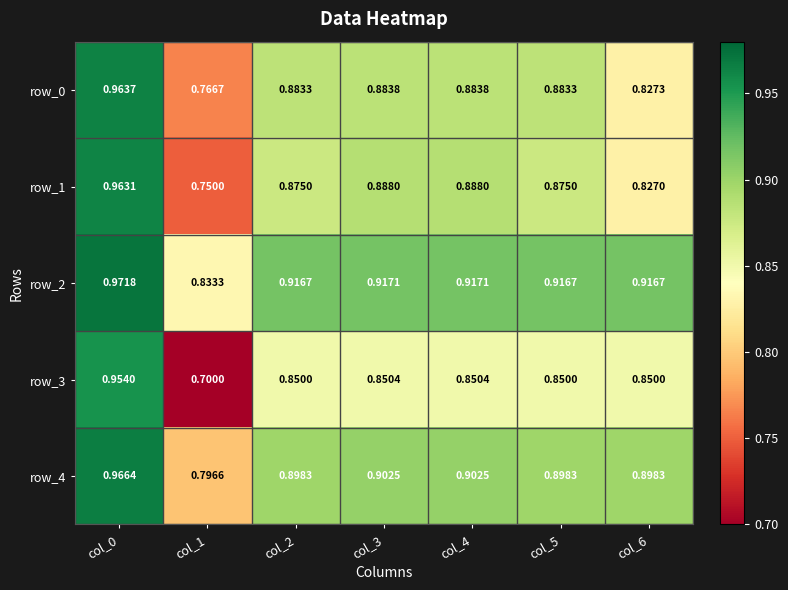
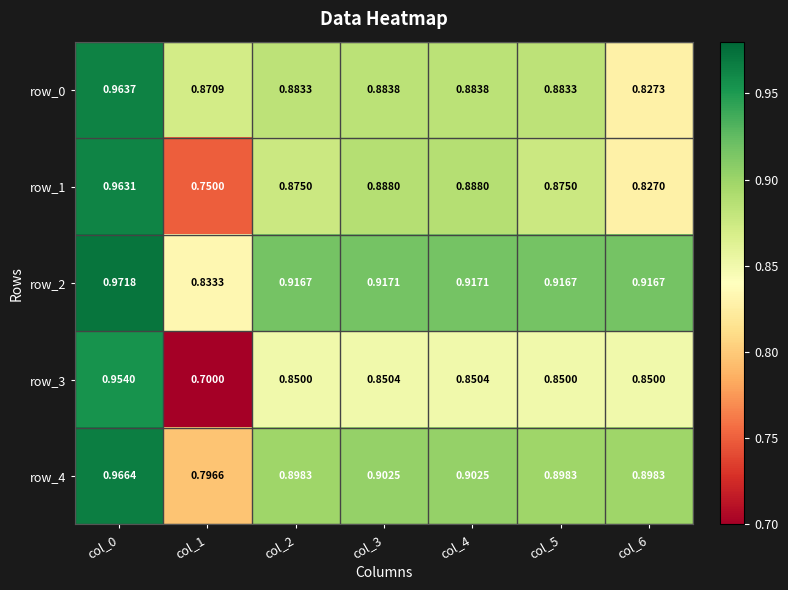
  {
    "row_0": {
      "col_0": 0.9637,
-     "col_1": 0.7667,
+     "col_1": 0.8709,
      "col_2": 0.8833,
      "col_3": 0.8838,
      "col_4": 0.8838,
      "col_5": 0.8833,
      "col_6": 0.8273
    },
    "row_1": {
      "col_0": 0.9631,
      "col_1": 0.7500,
      "col_2": 0.8750,
      "col_3": 0.8880,
      "col_4": 0.8880,
      "col_5": 0.8750,
      "col_6": 0.8270
    },
    "row_2": {
      "col_0": 0.9718,
      "col_1": 0.8333,
      "col_2": 0.9167,
      "col_3": 0.9171,
      "col_4": 0.9171,
      "col_5": 0.9167,
      "col_6": 0.9167
    },
    "row_3": {
      "col_0": 0.9540,
      "col_1": 0.7000,
      "col_2": 0.8500,
      "col_3": 0.8504,
      "col_4": 0.8504,
      "col_5": 0.8500,
      "col_6": 0.8500
    },
    "row_4": {
      "col_0": 0.9664,
      "col_1": 0.7966,
      "col_2": 0.8983,
      "col_3": 0.9025,
      "col_4": 0.9025,
      "col_5": 0.8983,
      "col_6": 0.8983
    }
  }
